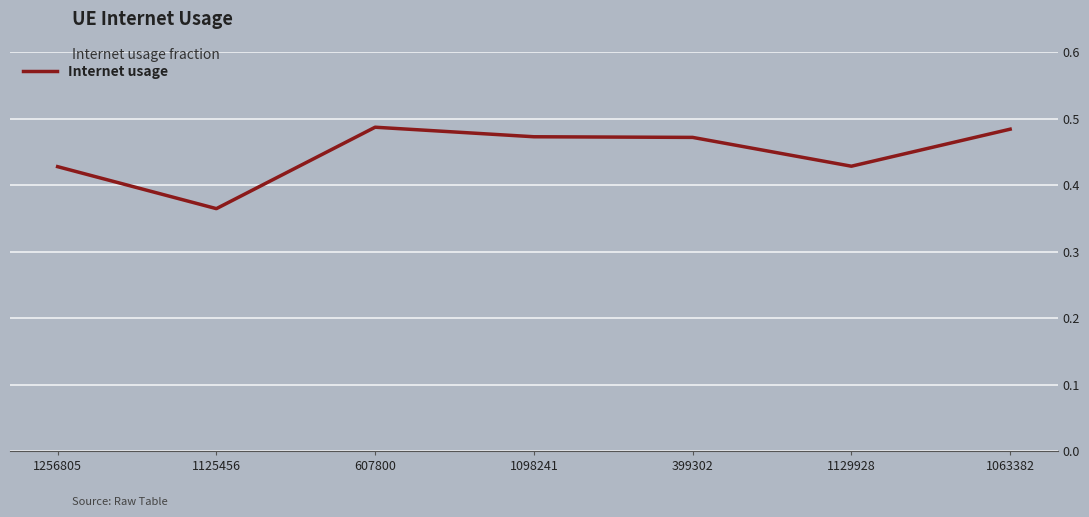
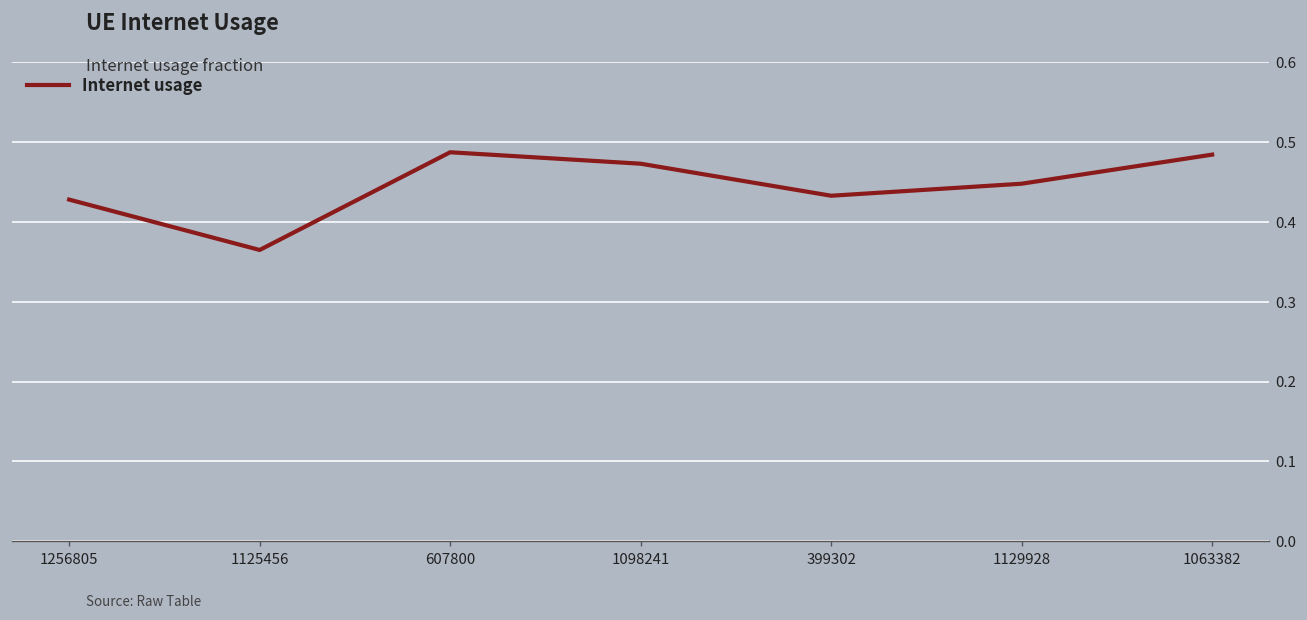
  {
    "1256805": 0.43,
    "1125456": 0.36,
    "607800": 0.49,
    "1098241": 0.47,
-   "399302": 0.47,
-   "1129928": 0.43,
+   "399302": 0.43,
+   "1129928": 0.45,
    "1063382": 0.48
  }
